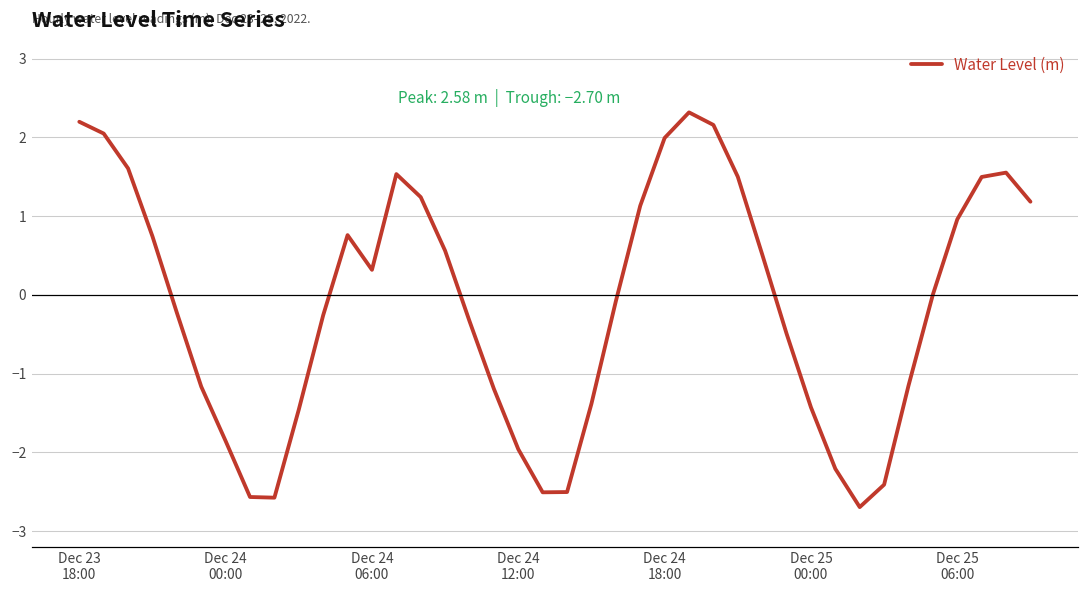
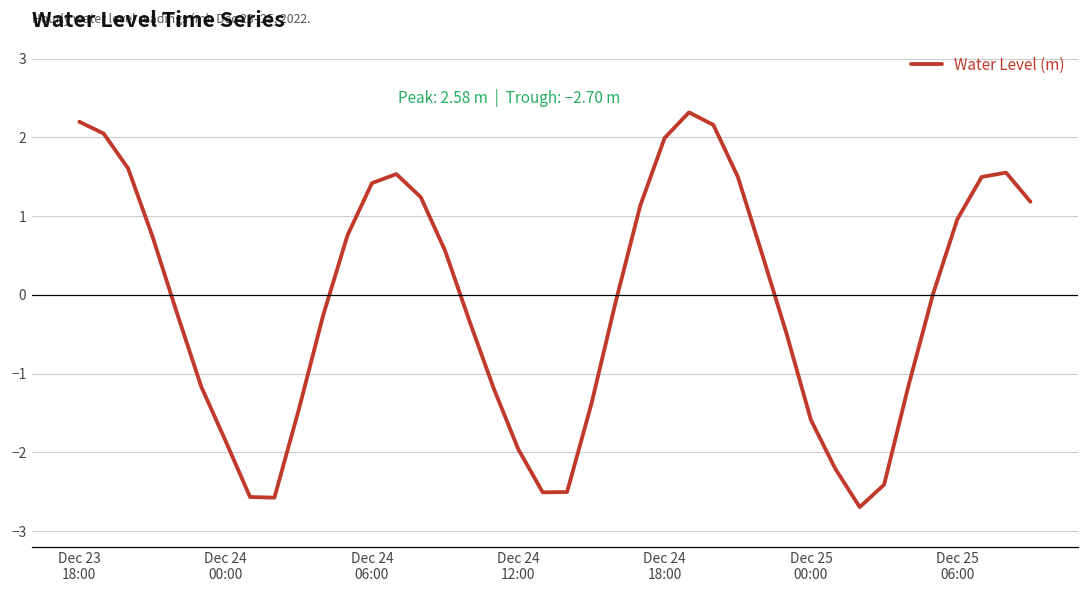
  {
    "Dec 23 18:00": 2.2,
    "Dec 24 00:00": -1.9,
-   "Dec 24 06:00": 0.3,
+   "Dec 24 06:00": 1.4,
    "Dec 24 12:00": -2.0,
    "Dec 24 18:00": 2.0,
-   "Dec 25 00:00": -1.4,
+   "Dec 25 00:00": -1.6,
    "Dec 25 06:00": 1.0
  }
